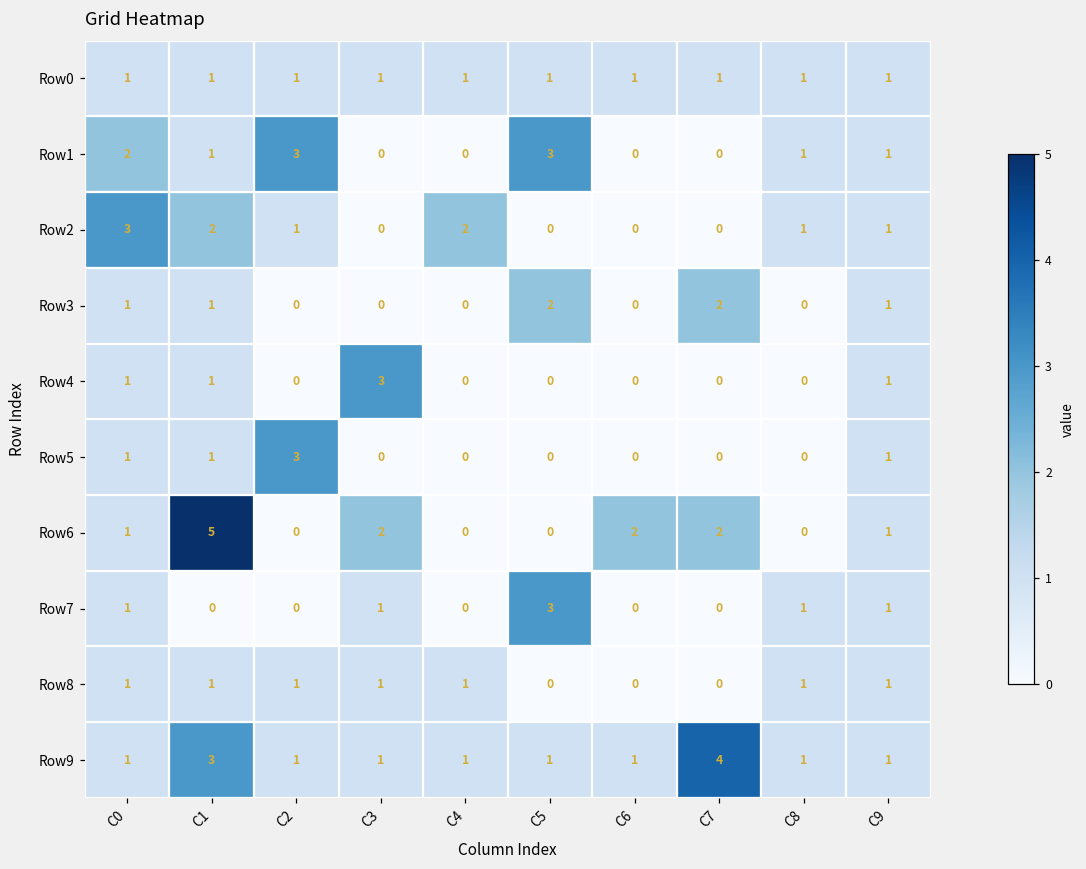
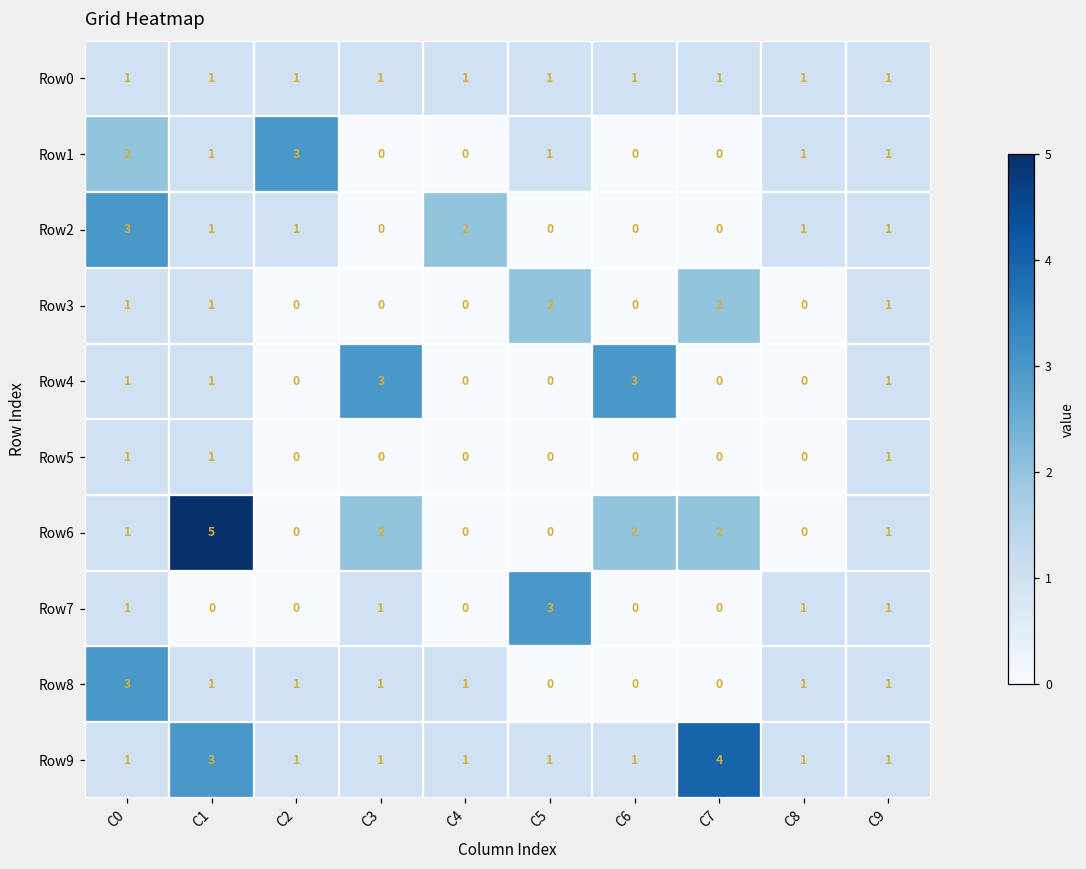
  {
    "Row0": {
      "C0": 1,
      "C1": 1,
      "C2": 1,
      "C3": 1,
      "C4": 1,
      "C5": 1,
      "C6": 1,
      "C7": 1,
      "C8": 1,
      "C9": 1
    },
    "Row1": {
      "C0": 2,
      "C1": 1,
      "C2": 3,
      "C3": 0,
      "C4": 0,
-     "C5": 3,
+     "C5": 1,
      "C6": 0,
      "C7": 0,
      "C8": 1,
      "C9": 1
    },
    "Row2": {
      "C0": 3,
-     "C1": 2,
+     "C1": 1,
      "C2": 1,
      "C3": 0,
      "C4": 2,
      "C5": 0,
      "C6": 0,
      "C7": 0,
      "C8": 1,
      "C9": 1
    },
    "Row3": {
      "C0": 1,
      "C1": 1,
      "C2": 0,
      "C3": 0,
      "C4": 0,
      "C5": 2,
      "C6": 0,
      "C7": 2,
      "C8": 0,
      "C9": 1
    },
    "Row4": {
      "C0": 1,
      "C1": 1,
      "C2": 0,
      "C3": 3,
      "C4": 0,
      "C5": 0,
-     "C6": 0,
+     "C6": 3,
      "C7": 0,
      "C8": 0,
      "C9": 1
    },
    "Row5": {
      "C0": 1,
      "C1": 1,
-     "C2": 3,
+     "C2": 0,
      "C3": 0,
      "C4": 0,
      "C5": 0,
      "C6": 0,
      "C7": 0,
      "C8": 0,
      "C9": 1
    },
    "Row6": {
      "C0": 1,
      "C1": 5,
      "C2": 0,
      "C3": 2,
      "C4": 0,
      "C5": 0,
      "C6": 2,
      "C7": 2,
      "C8": 0,
      "C9": 1
    },
    "Row7": {
      "C0": 1,
      "C1": 0,
      "C2": 0,
      "C3": 1,
      "C4": 0,
      "C5": 3,
      "C6": 0,
      "C7": 0,
      "C8": 1,
      "C9": 1
    },
    "Row8": {
-     "C0": 1,
+     "C0": 3,
      "C1": 1,
      "C2": 1,
      "C3": 1,
      "C4": 1,
      "C5": 0,
      "C6": 0,
      "C7": 0,
      "C8": 1,
      "C9": 1
    },
    "Row9": {
      "C0": 1,
      "C1": 3,
      "C2": 1,
      "C3": 1,
      "C4": 1,
      "C5": 1,
      "C6": 1,
      "C7": 4,
      "C8": 1,
      "C9": 1
    }
  }
